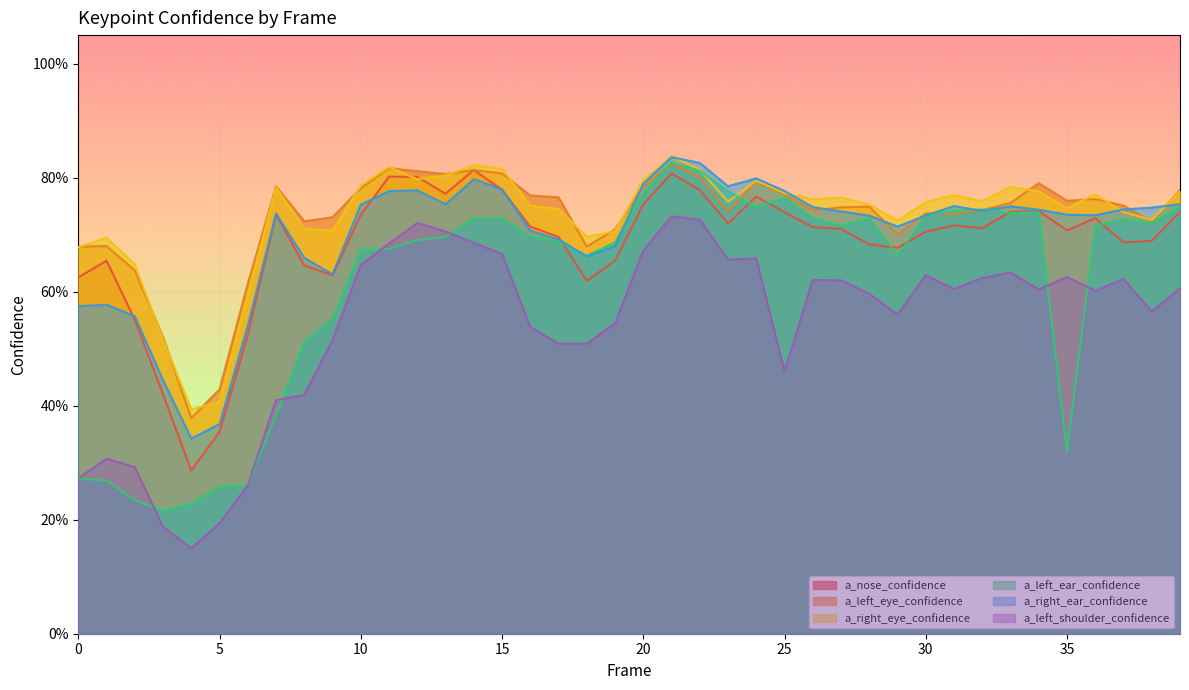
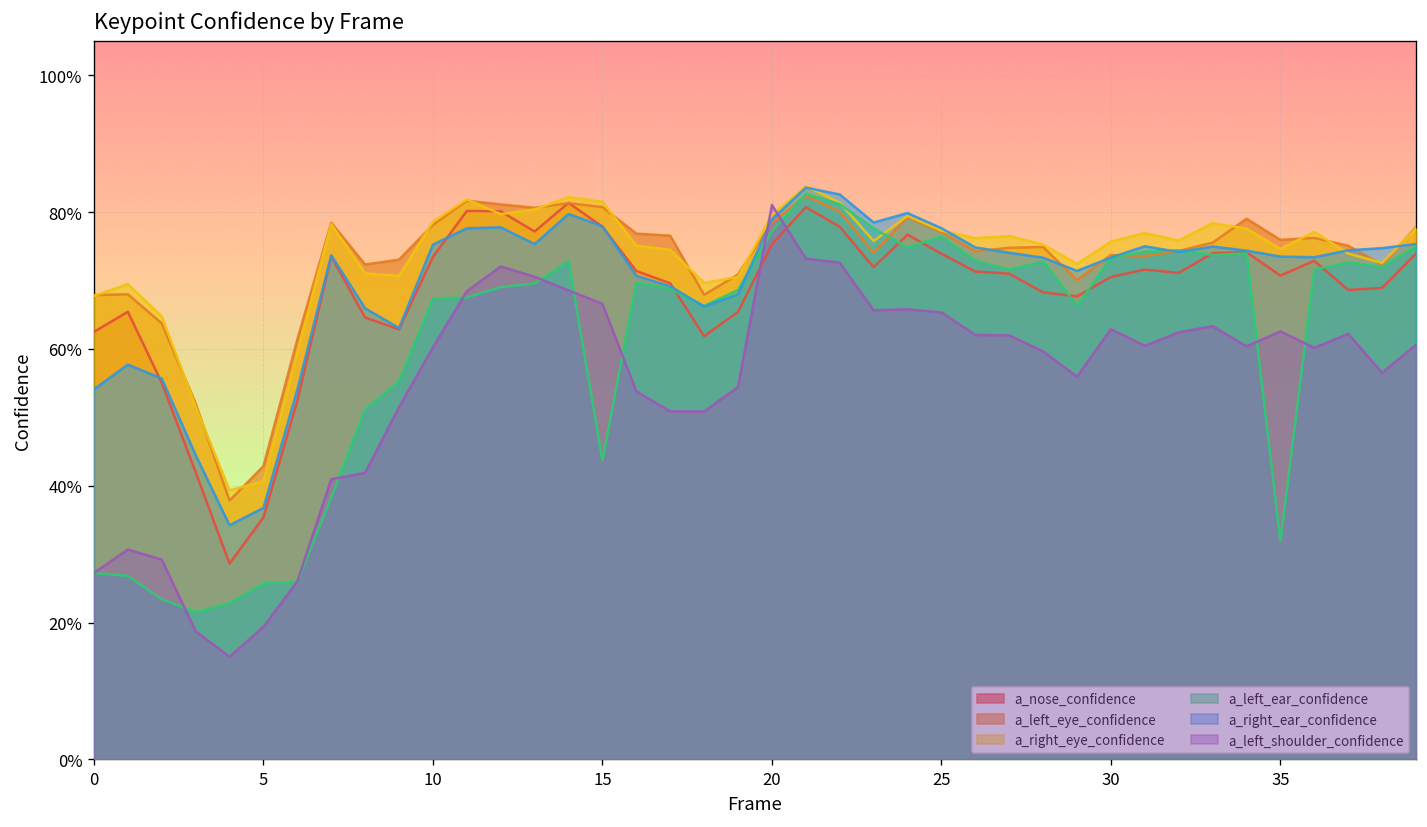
  {
    "a_left_ear_confidence": {
      "5": "26%",
      "10": "67%",
-     "15": "73%",
+     "15": "44%",
      "20": "77%",
      "25": "76%",
      "35": "32%"
    },
    "a_right_ear_confidence": {
-     "0": "57%",
+     "0": "54%",
      "5": "37%",
      "10": "75%",
      "20": "79%",
      "35": "74%"
    },
    "a_left_shoulder_confidence": {
      "5": "19%",
-     "10": "65%",
+     "10": "60%",
      "15": "67%",
-     "20": "67%",
-     "25": "46%",
+     "20": "81%",
+     "25": "65%",
      "30": "63%",
      "35": "63%"
    }
  }
